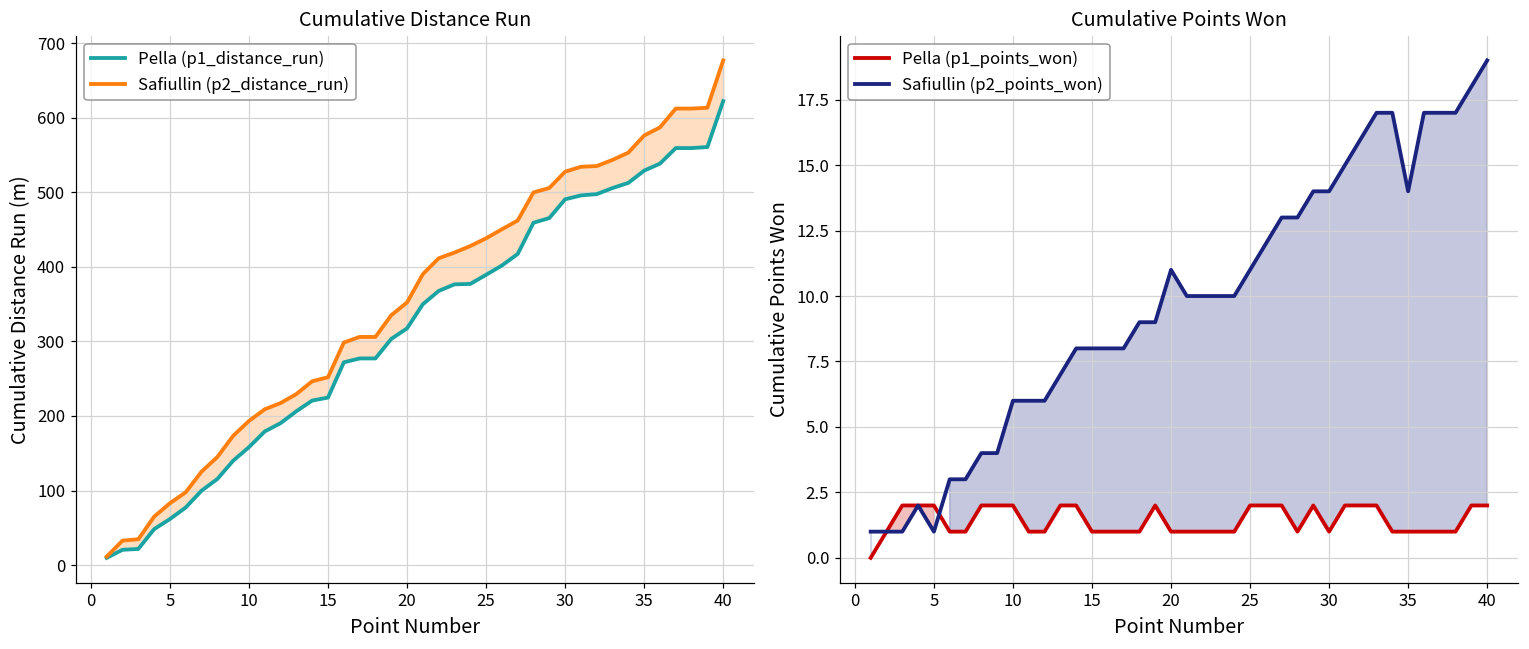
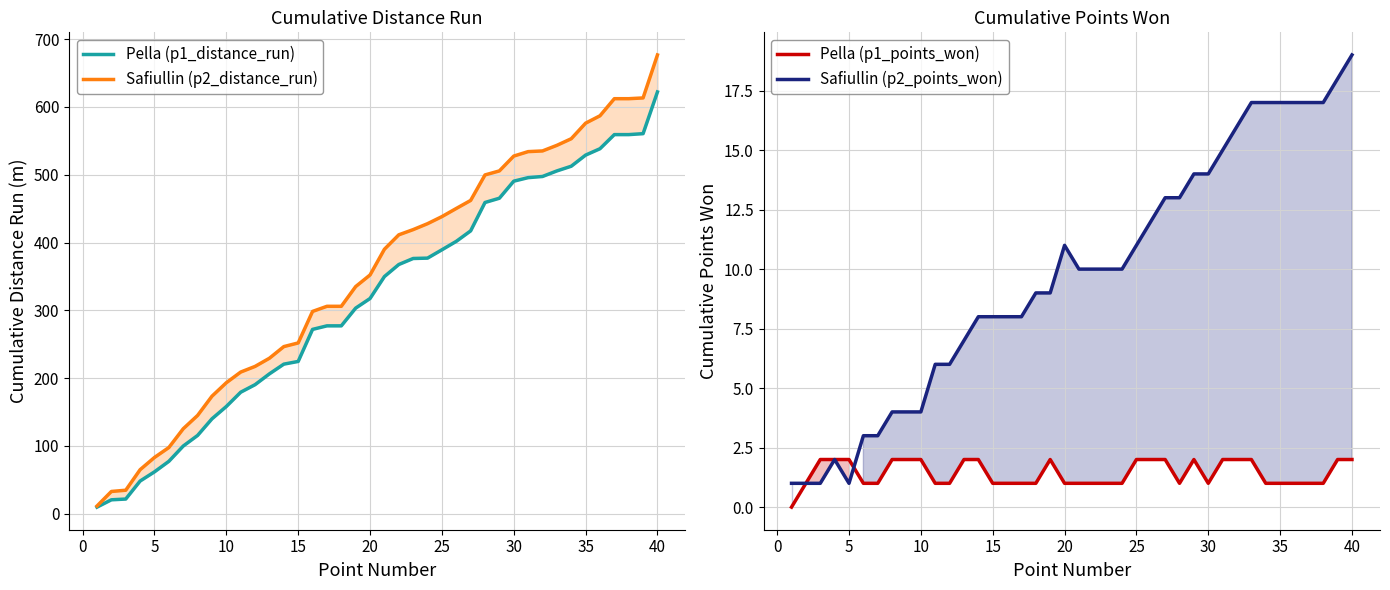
  {
    "Cumulative Distance Run": {
      "Pella (p1_distance_run)": {
        "5": 60,
        "10": 160,
        "15": 220,
        "20": 320,
        "25": 390,
        "30": 490,
        "35": 530,
        "40": 620
      },
      "Safiullin (p2_distance_run)": {
        "5": 80,
        "10": 190,
        "15": 250,
        "20": 350,
        "25": 440,
        "30": 530,
        "35": 580,
        "40": 680
      }
    },
    "Cumulative Points Won": {
      "Safiullin (p2_points_won)": {
        "5": 1,
-       "10": 6,
+       "10": 4,
        "15": 8,
        "20": 11,
        "25": 11,
        "30": 14,
-       "35": 14,
+       "35": 17,
        "40": 19
      }
    }
  }
